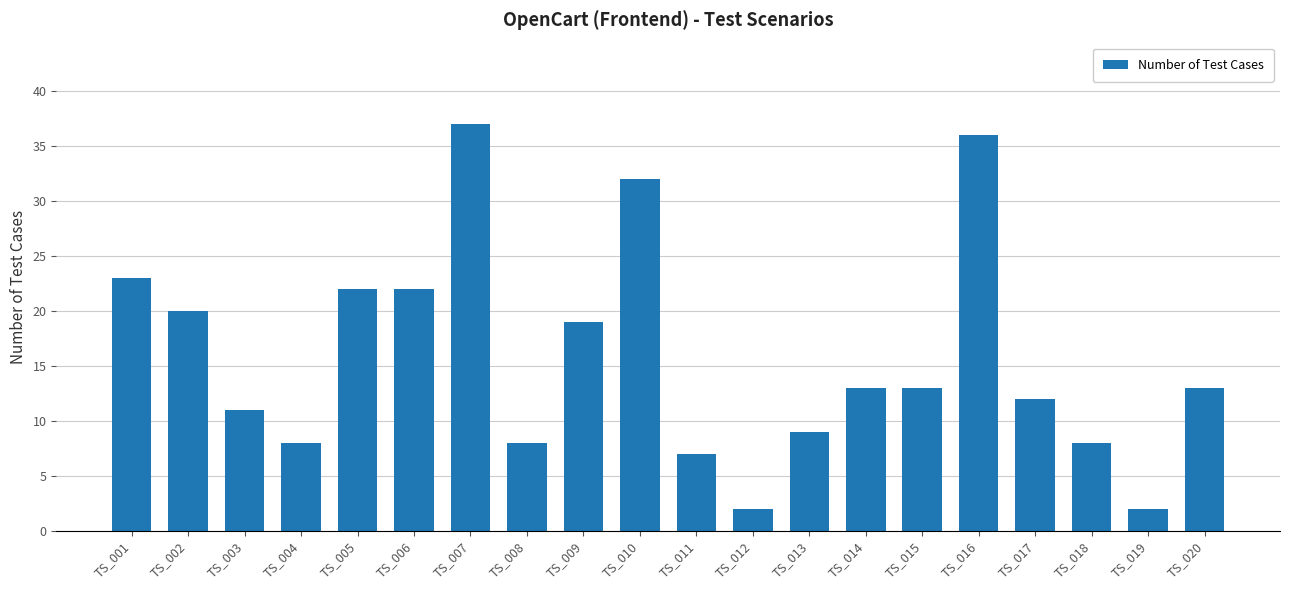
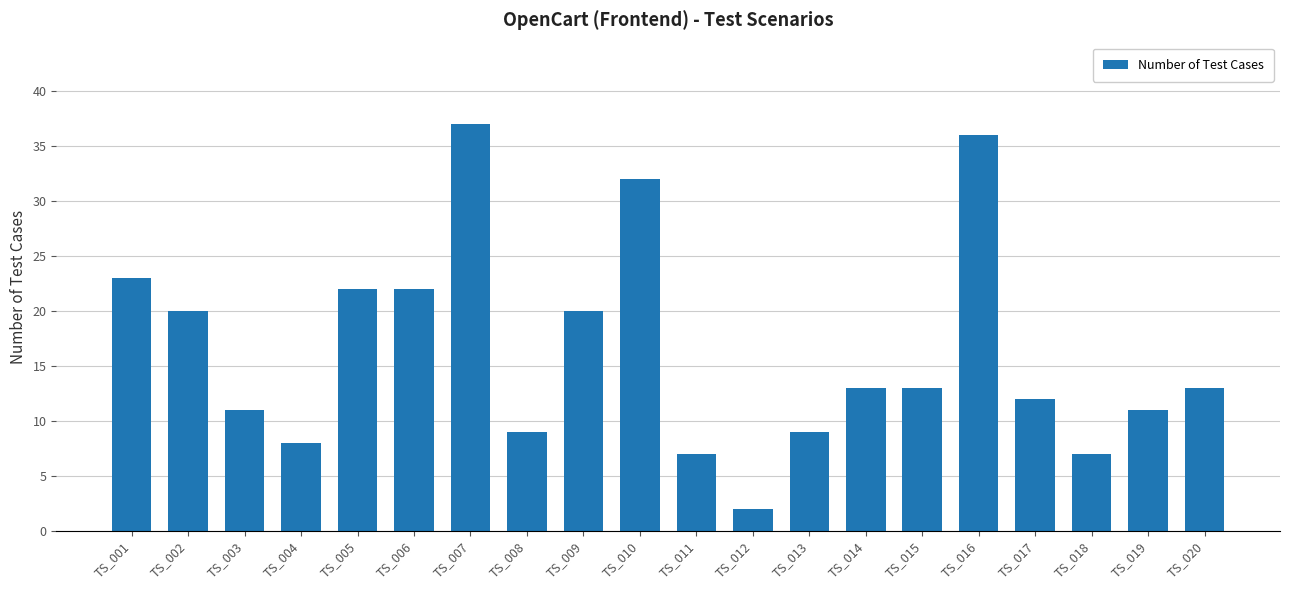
  {
    "TS_001": 23,
    "TS_002": 20,
    "TS_003": 11,
    "TS_004": 8,
    "TS_005": 22,
    "TS_006": 22,
    "TS_007": 37,
-   "TS_008": 8,
-   "TS_009": 19,
+   "TS_008": 9,
+   "TS_009": 20,
    "TS_010": 32,
    "TS_011": 7,
    "TS_012": 2,
    "TS_013": 9,
    "TS_014": 13,
    "TS_015": 13,
    "TS_016": 36,
    "TS_017": 12,
-   "TS_018": 8,
-   "TS_019": 2,
+   "TS_018": 7,
+   "TS_019": 11,
    "TS_020": 13
  }
